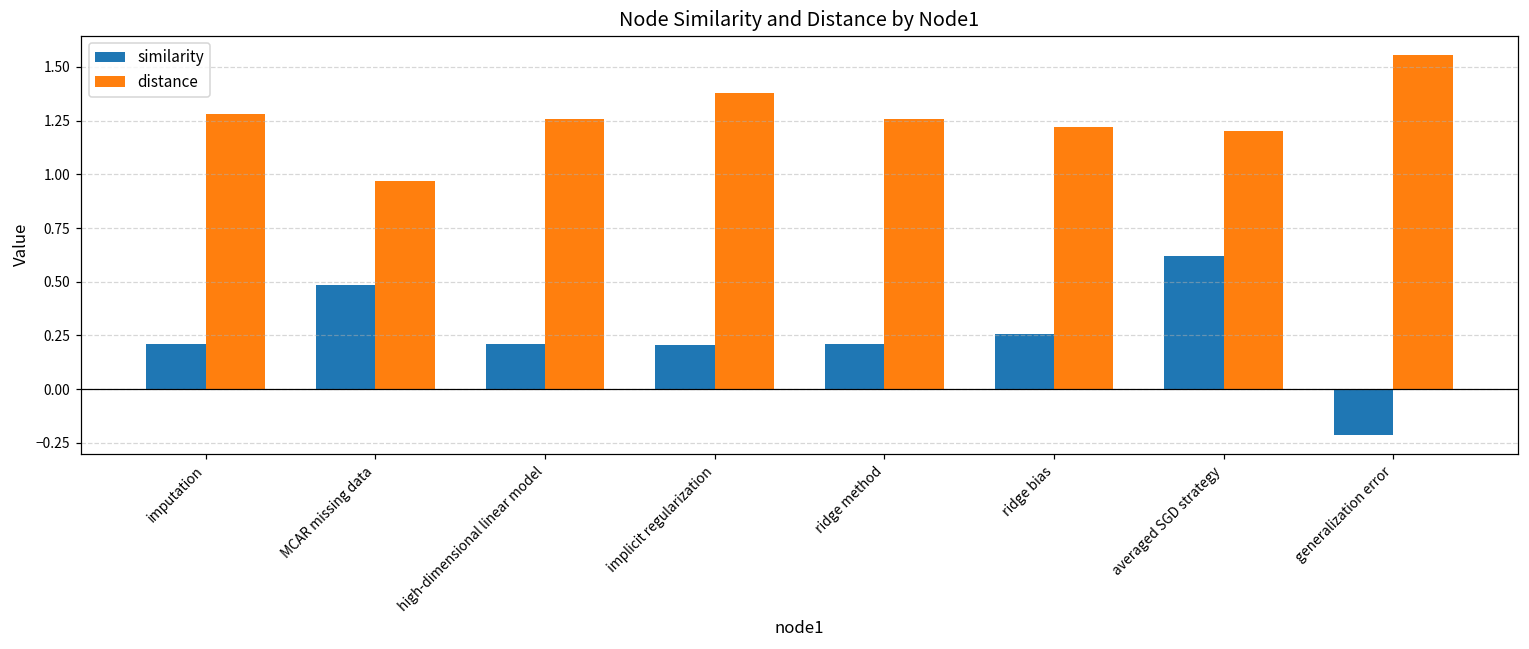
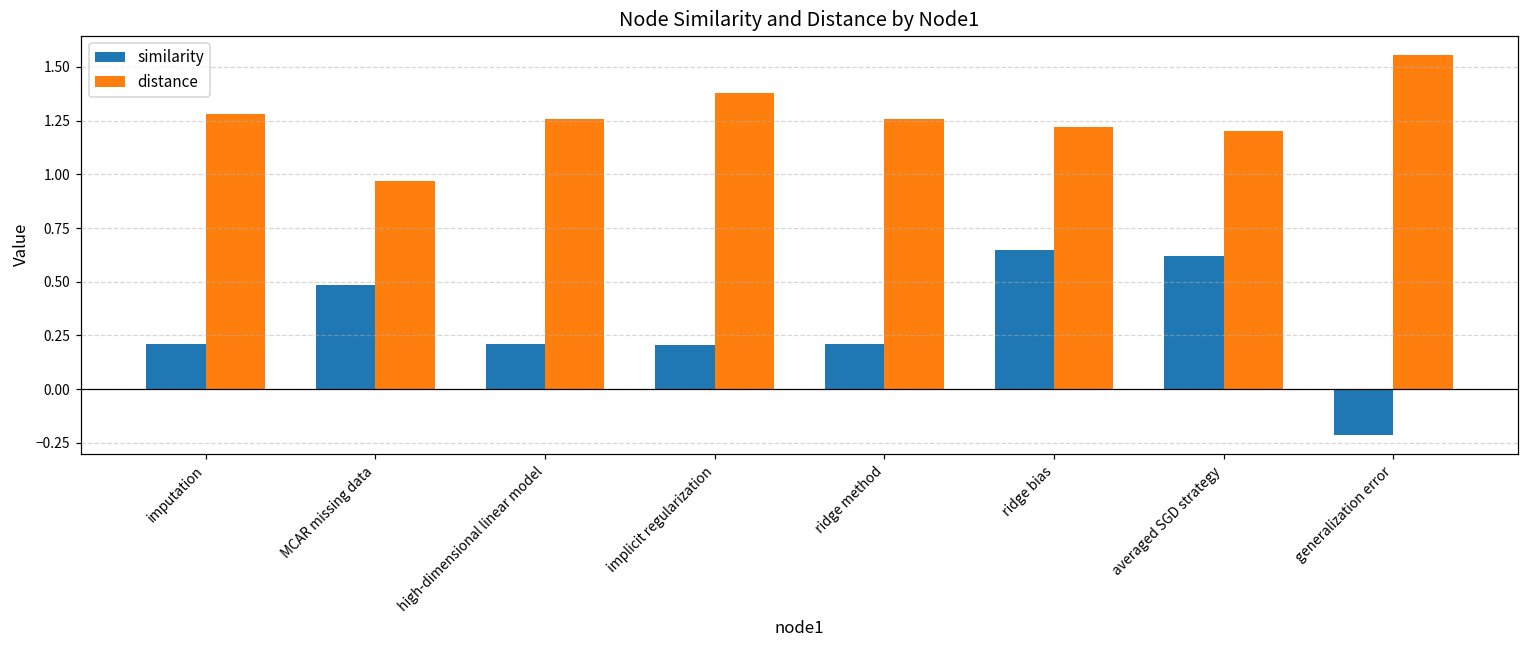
  {
    "similarity": {
      "imputation": 0.21,
      "MCAR missing data": 0.48,
      "high-dimensional linear model": 0.21,
      "implicit regularization": 0.20,
      "ridge method": 0.21,
-     "ridge bias": 0.26,
+     "ridge bias": 0.65,
      "averaged SGD strategy": 0.62,
      "generalization error": -0.21
    },
    "distance": {
      "imputation": 1.28,
      "MCAR missing data": 0.97,
      "high-dimensional linear model": 1.26,
      "implicit regularization": 1.38,
      "ridge method": 1.26,
      "ridge bias": 1.22,
      "averaged SGD strategy": 1.20,
      "generalization error": 1.56
    }
  }
